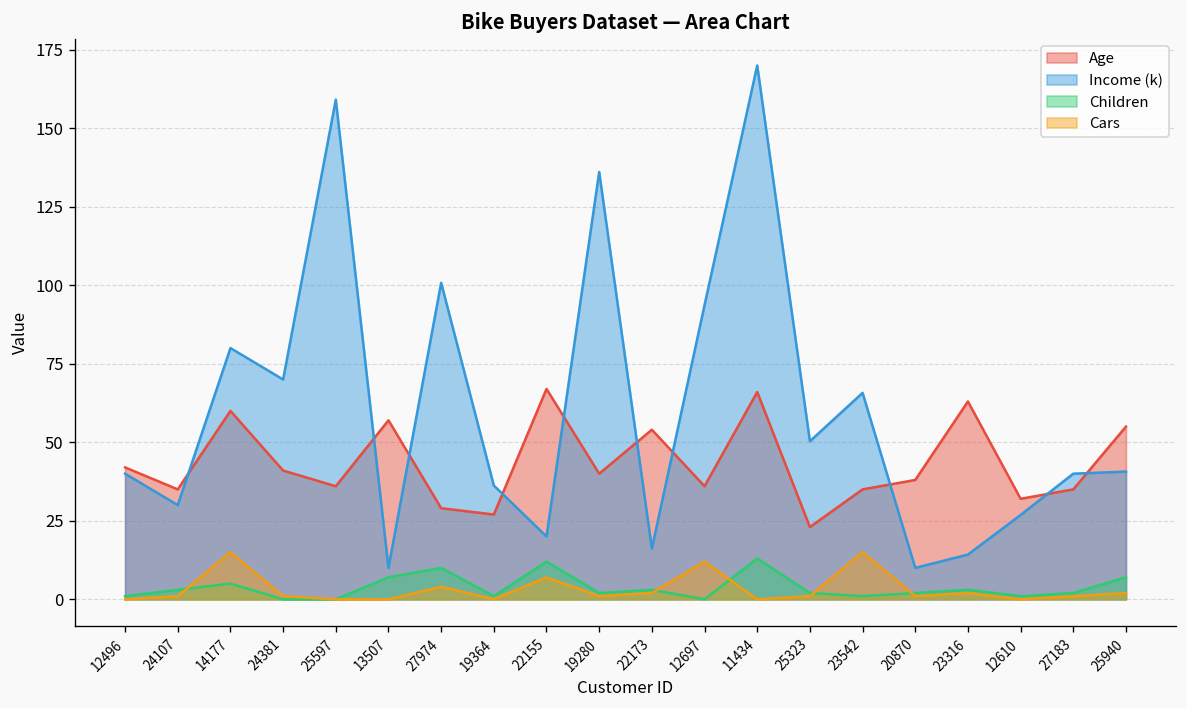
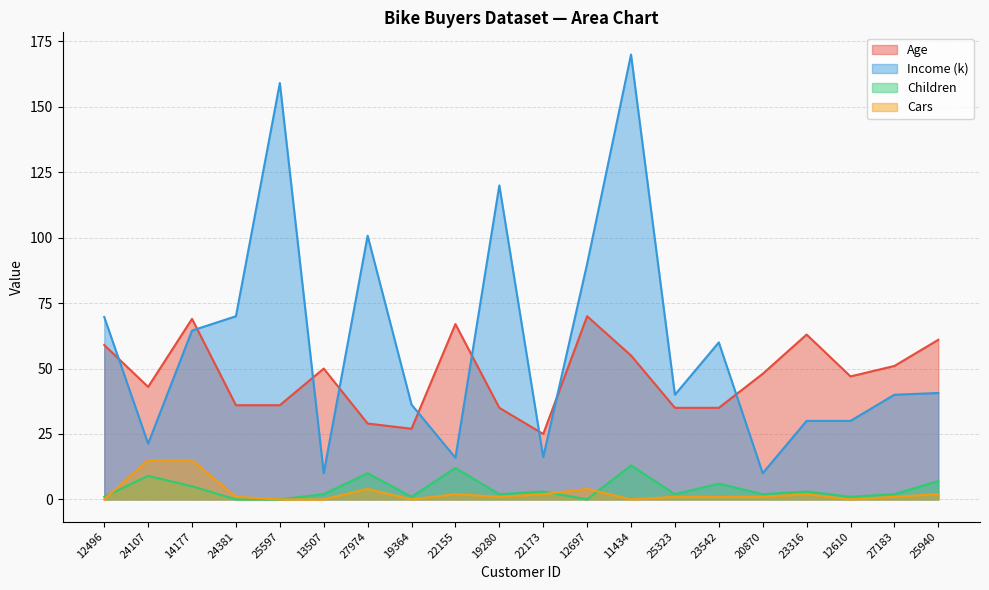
  {
    "Age": {
-     "12496": 42,
-     "24107": 35,
-     "14177": 60,
-     "24381": 41,
+     "12496": 59,
+     "24107": 43,
+     "14177": 69,
+     "24381": 36,
      "25597": 36,
-     "13507": 57,
+     "13507": 50,
      "27974": 29,
      "19364": 27,
      "22155": 67,
-     "19280": 40,
-     "22173": 54,
-     "12697": 36,
-     "11434": 66,
-     "25323": 23,
+     "19280": 35,
+     "22173": 25,
+     "12697": 70,
+     "11434": 55,
+     "25323": 35,
      "23542": 35,
-     "20870": 38,
+     "20870": 48,
      "23316": 63,
-     "12610": 32,
-     "27183": 35,
-     "25940": 55
+     "12610": 47,
+     "27183": 51,
+     "25940": 61
    },
    "Income (k)": {
-     "12496": 40,
-     "24107": 30,
-     "14177": 80,
+     "12496": 70,
+     "24107": 21,
+     "14177": 65,
      "24381": 70,
      "25597": 159,
      "13507": 10,
      "27974": 101,
      "19364": 36,
-     "22155": 20,
-     "19280": 136,
+     "22155": 16,
+     "19280": 120,
      "22173": 16,
-     "12697": 94,
+     "12697": 90,
      "11434": 170,
-     "25323": 50,
-     "23542": 66,
+     "25323": 40,
+     "23542": 60,
      "20870": 10,
-     "23316": 14,
-     "12610": 27,
+     "23316": 30,
+     "12610": 30,
      "27183": 40,
      "25940": 41
    },
    "Children": {
      "12496": 1,
-     "24107": 3,
+     "24107": 9,
      "14177": 5,
      "24381": 0,
-     "13507": 7,
+     "13507": 2,
      "27974": 10,
      "19364": 1,
      "22155": 12,
      "19280": 2,
      "22173": 3,
      "12697": 0,
      "11434": 13,
      "25323": 2,
-     "23542": 1,
+     "23542": 6,
      "20870": 2,
      "23316": 3,
      "12610": 1,
      "27183": 2,
      "25940": 7
    },
    "Cars": {
      "12496": 0,
-     "24107": 1,
+     "24107": 15,
      "14177": 15,
      "24381": 1,
      "13507": 0,
      "27974": 4,
      "19364": 0,
-     "22155": 7,
+     "22155": 2,
      "19280": 1,
      "22173": 2,
-     "12697": 12,
+     "12697": 4,
      "11434": 0,
      "25323": 1,
-     "23542": 15,
+     "23542": 1,
      "20870": 1,
      "23316": 2,
      "12610": 0,
      "27183": 1,
      "25940": 2
    }
  }
